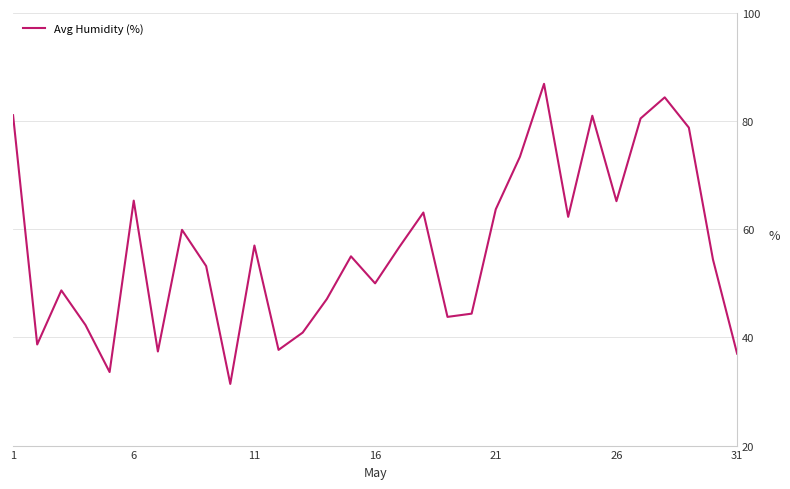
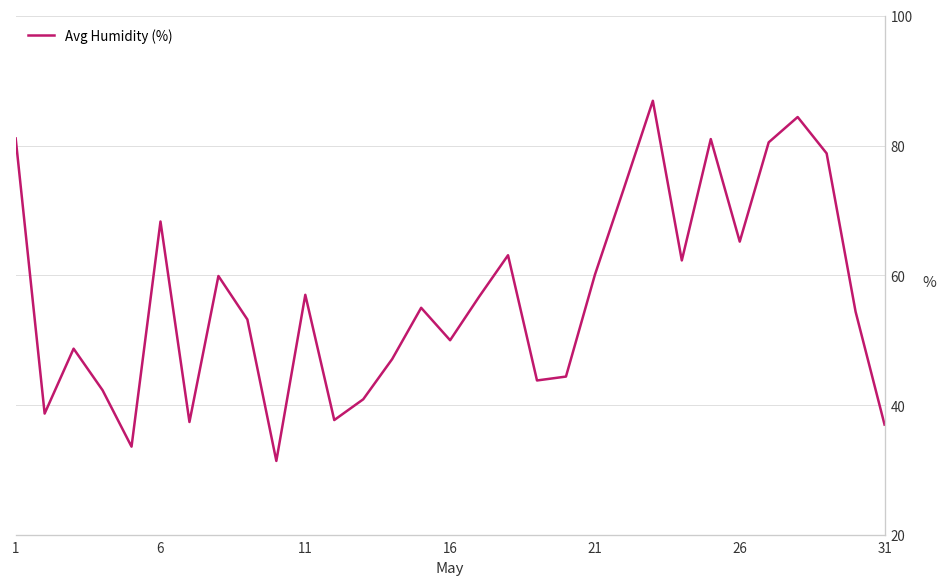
  {
    "1": 81,
-   "6": 65,
+   "6": 68,
    "11": 57,
    "16": 50,
-   "21": 64,
+   "21": 60,
    "26": 65,
    "31": 37
  }
